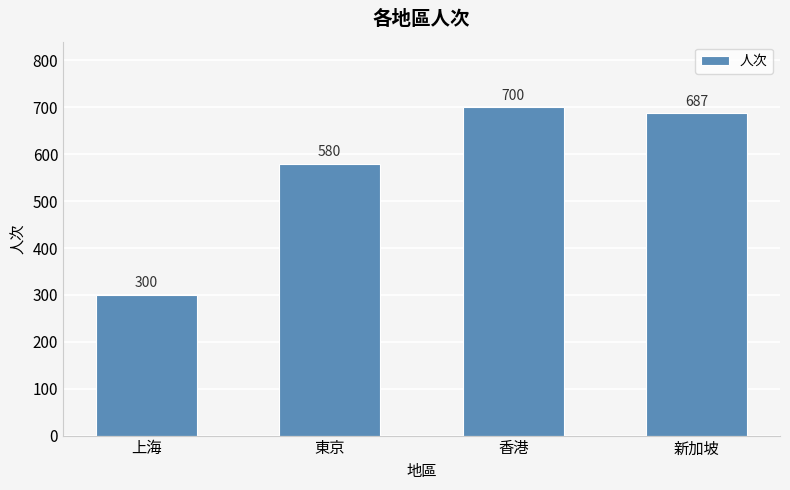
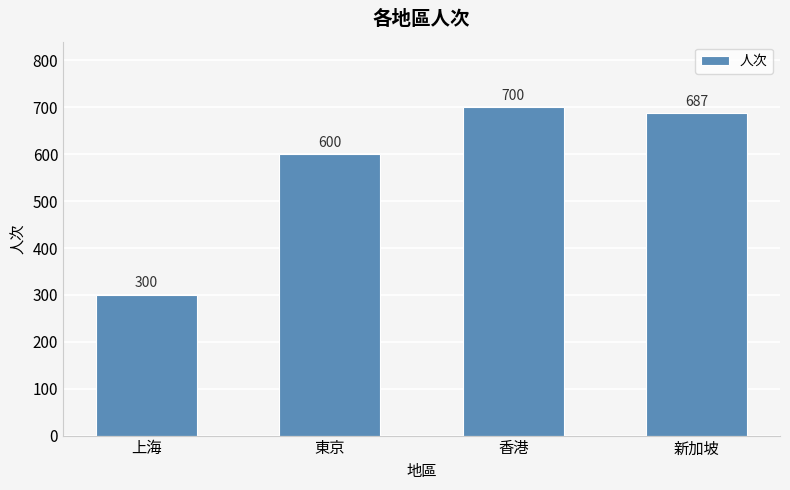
  {
    "上海": 300,
-   "東京": 580,
+   "東京": 600,
    "香港": 700,
    "新加坡": 687
  }
